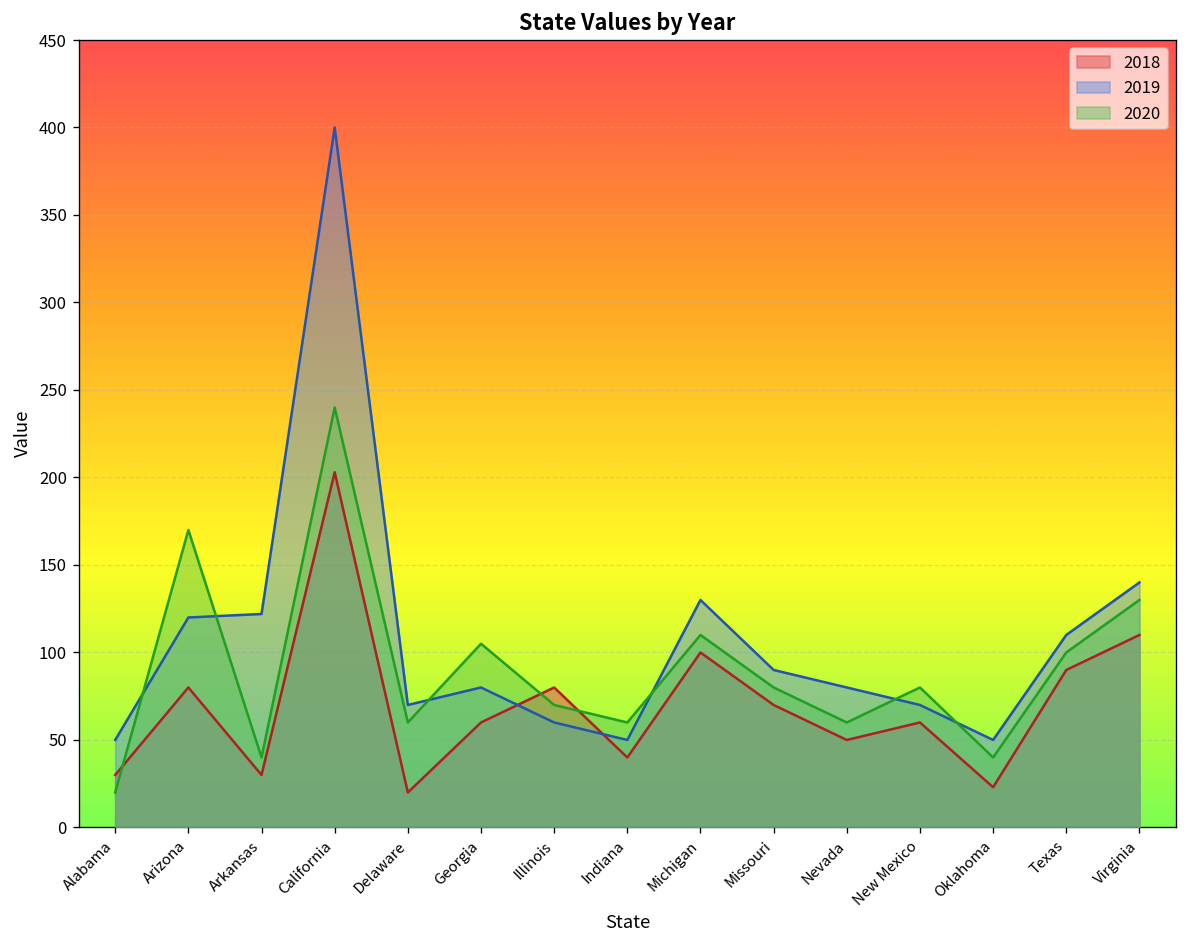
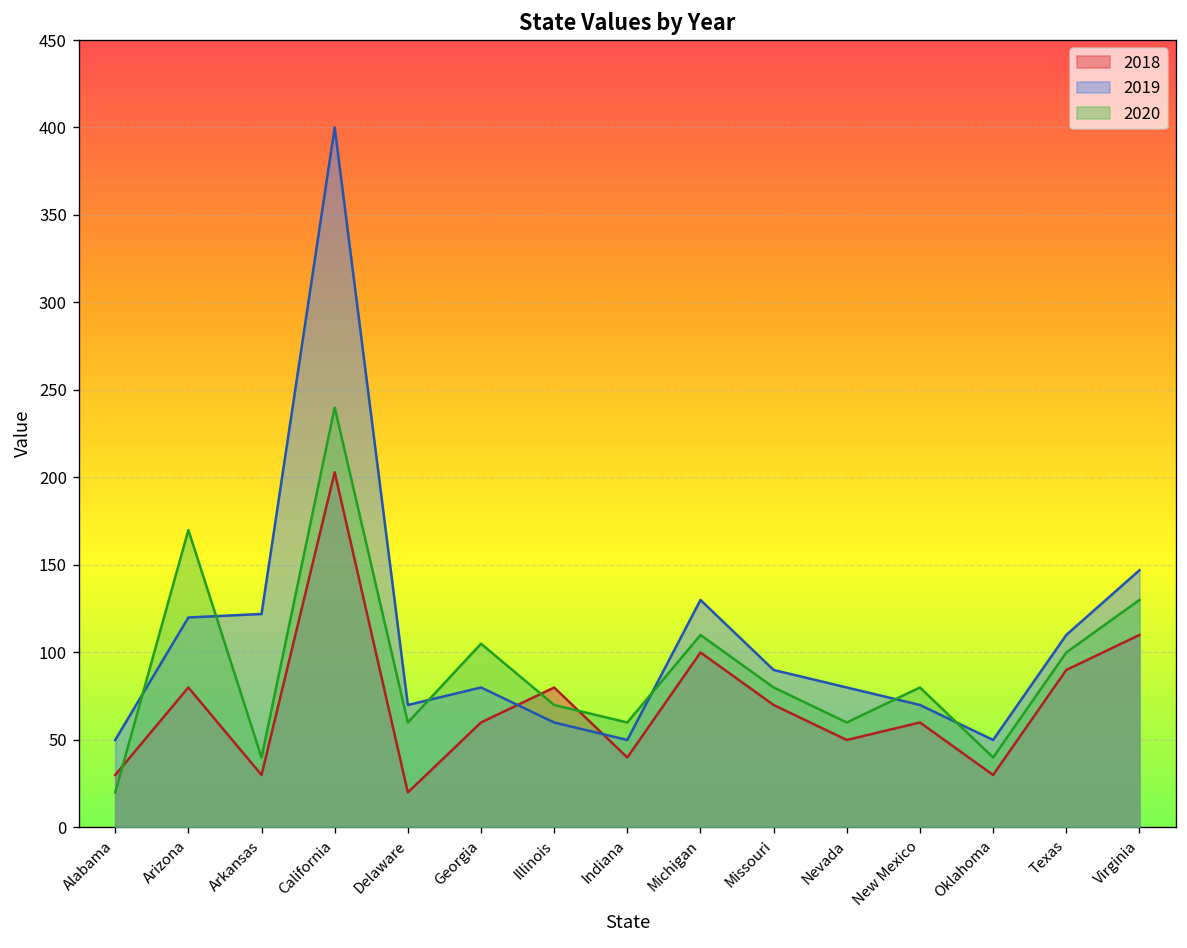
  {
    "2018": {
      "Alabama": 30,
      "Arizona": 80,
      "Arkansas": 30,
      "California": 203,
      "Delaware": 20,
      "Georgia": 60,
      "Illinois": 80,
      "Indiana": 40,
      "Michigan": 100,
      "Missouri": 70,
      "Nevada": 50,
      "New Mexico": 60,
-     "Oklahoma": 23,
+     "Oklahoma": 30,
      "Texas": 90,
      "Virginia": 110
    },
    "2019": {
      "Alabama": 50,
      "Arizona": 120,
      "Arkansas": 122,
      "California": 400,
      "Delaware": 70,
      "Georgia": 80,
      "Illinois": 60,
      "Indiana": 50,
      "Michigan": 130,
      "Missouri": 90,
      "Nevada": 80,
      "New Mexico": 70,
      "Oklahoma": 50,
      "Texas": 110,
-     "Virginia": 140
+     "Virginia": 147
    },
    "2020": {
      "Alabama": 20,
      "Arizona": 170,
      "Arkansas": 40,
      "California": 240,
      "Delaware": 60,
      "Georgia": 105,
      "Illinois": 70,
      "Indiana": 60,
      "Michigan": 110,
      "Missouri": 80,
      "Nevada": 60,
      "New Mexico": 80,
      "Oklahoma": 40,
      "Texas": 100,
      "Virginia": 130
    }
  }
